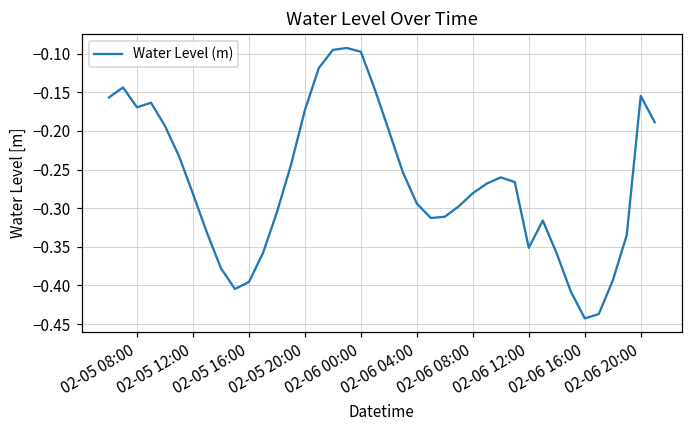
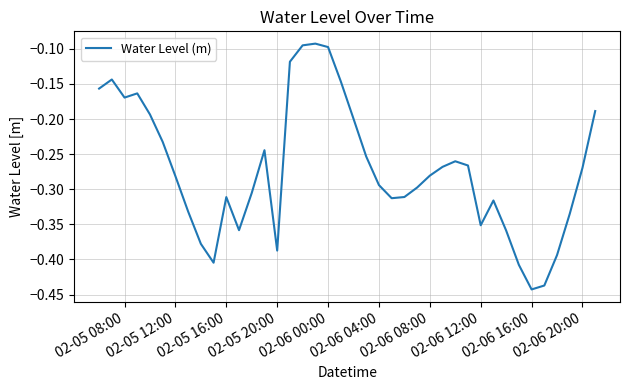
  {
    "02-05 08:00": -0.17,
    "02-05 12:00": -0.28,
-   "02-05 16:00": -0.40,
-   "02-05 20:00": -0.17,
+   "02-05 16:00": -0.31,
+   "02-05 20:00": -0.39,
    "02-06 00:00": -0.10,
    "02-06 04:00": -0.29,
    "02-06 08:00": -0.28,
    "02-06 12:00": -0.35,
    "02-06 16:00": -0.44,
-   "02-06 20:00": -0.15
+   "02-06 20:00": -0.27
  }
